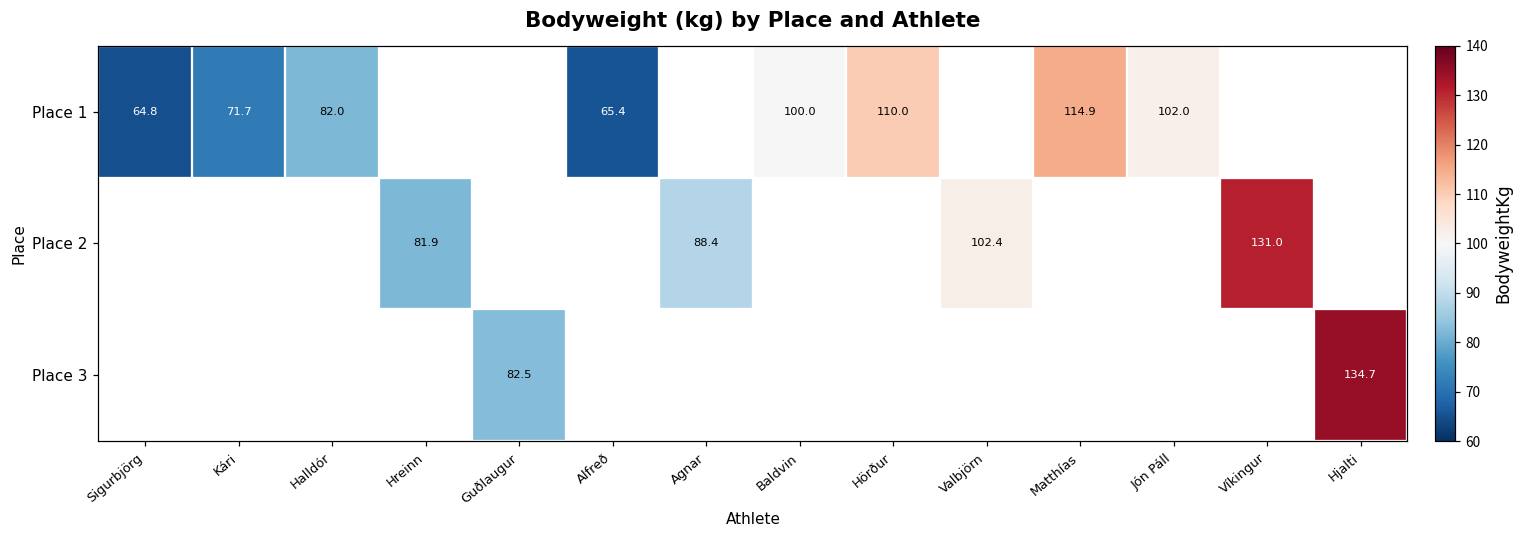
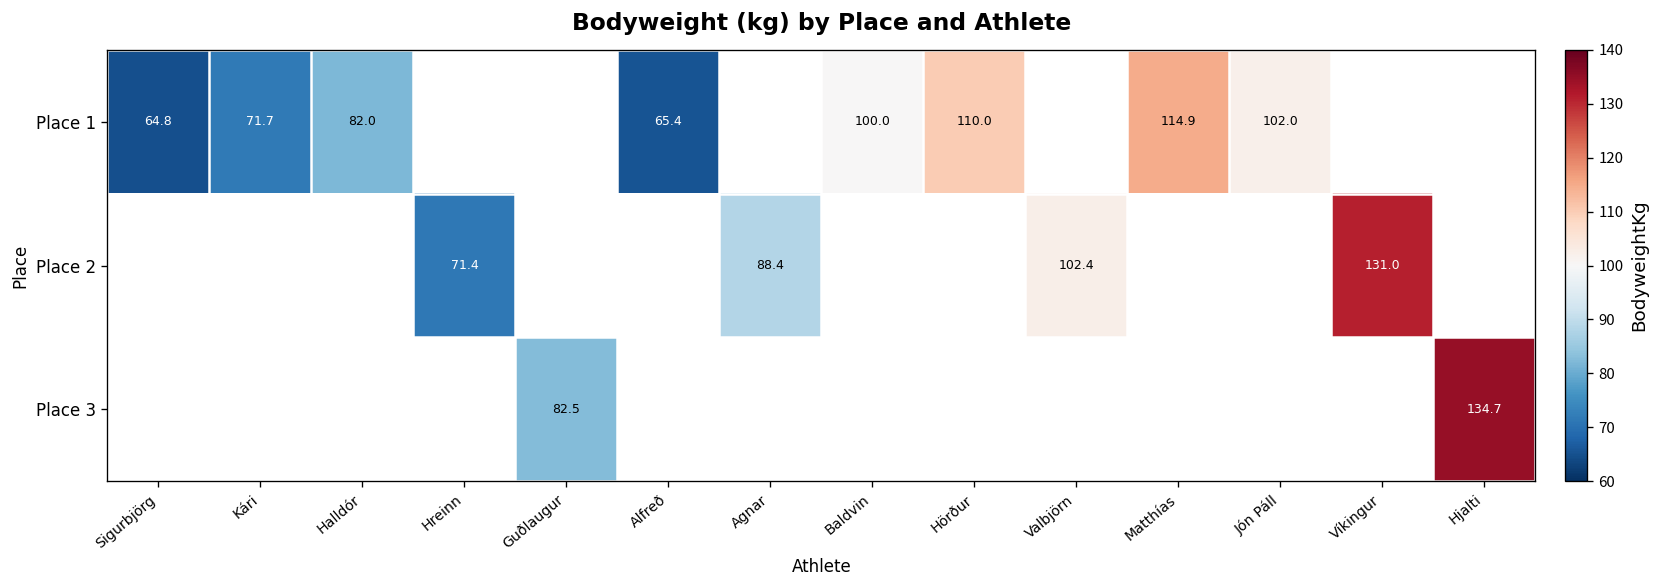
  {
    "Place 1": {
      "Sigurbjörg": 64.8,
      "Kári": 71.7,
      "Halldór": 82.0,
      "Alfreð": 65.4,
      "Baldvin": 100.0,
      "Hörður": 110.0,
      "Matthías": 114.9,
      "Jón Páll": 102.0
    },
    "Place 2": {
-     "Hreinn": 81.9,
+     "Hreinn": 71.4,
      "Agnar": 88.4,
      "Valbjörn": 102.4,
      "Víkingur": 131.0
    },
    "Place 3": {
      "Guðlaugur": 82.5,
      "Hjalti": 134.7
    }
  }
